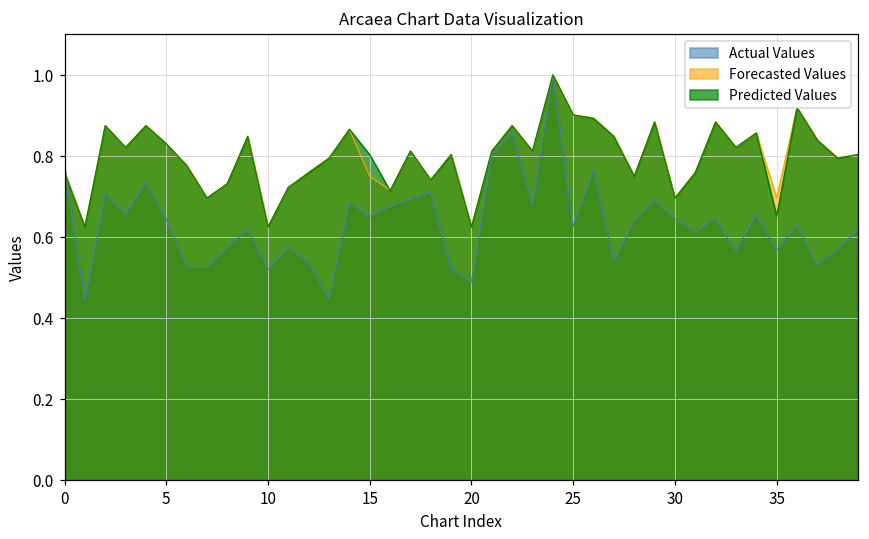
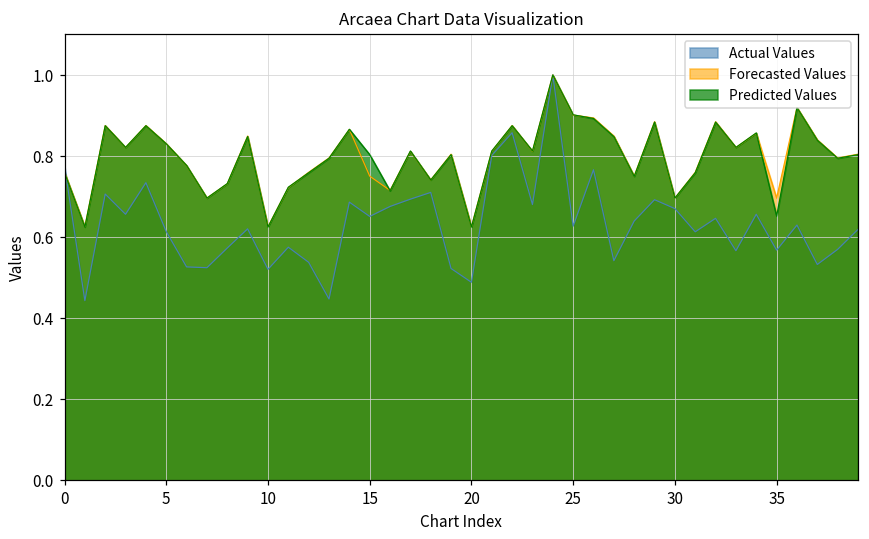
  {
    "Actual Values": {
      "0": 0.78,
-     "5": 0.64,
+     "5": 0.61,
      "10": 0.52,
      "15": 0.65,
      "20": 0.49,
      "25": 0.63,
-     "30": 0.65,
+     "30": 0.67,
      "35": 0.57
    },
    "Forecasted Values": {
      "15": 0.75,
      "35": 0.70
    },
    "Predicted Values": {
      "15": 0.80,
      "35": 0.65
    }
  }
